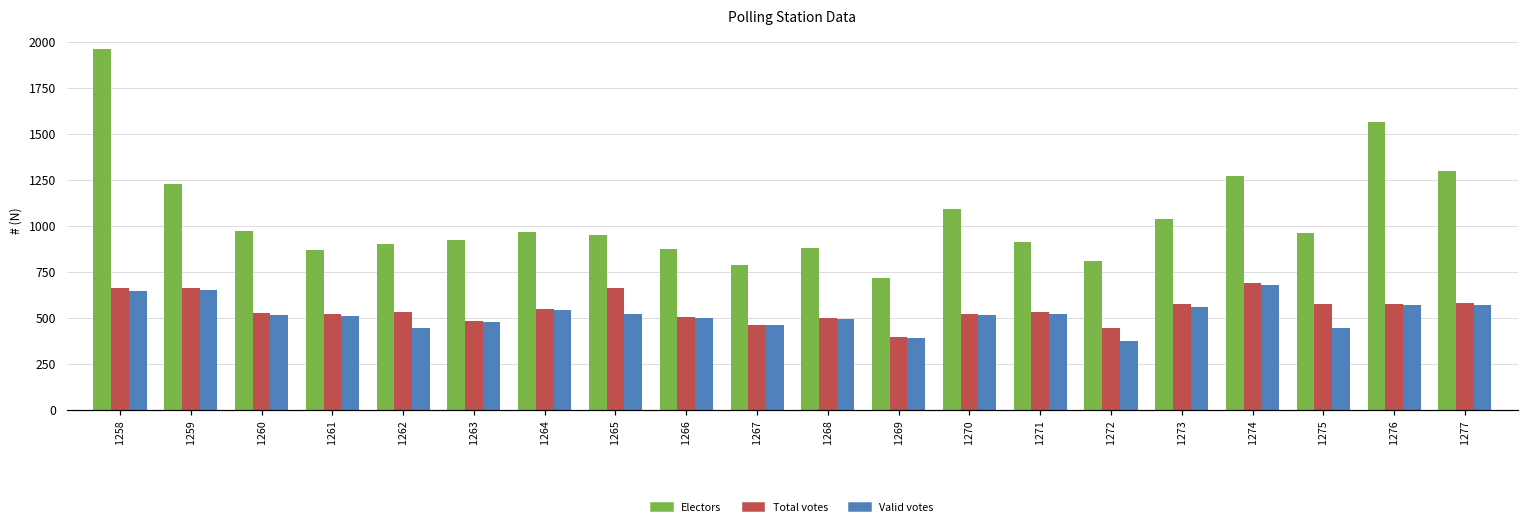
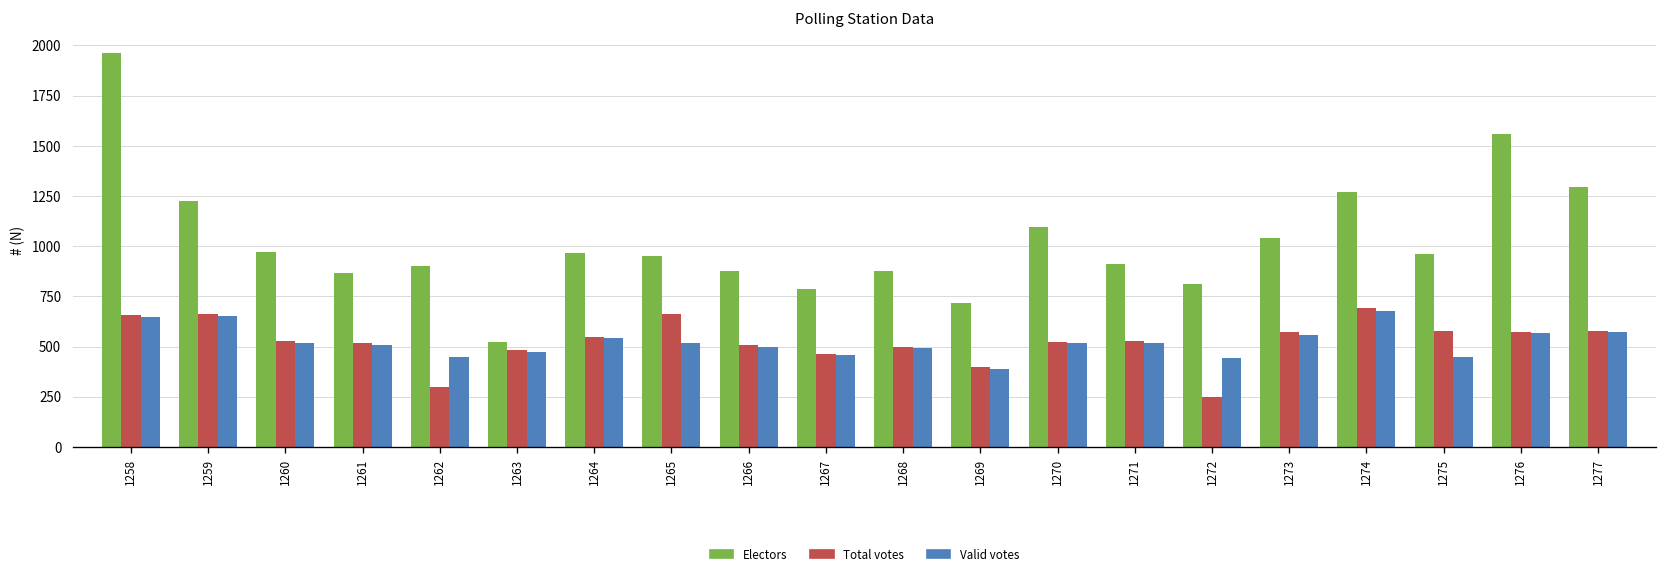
  {
    "Electors": {
      "1258": 1960,
      "1259": 1230,
      "1260": 970,
      "1261": 870,
      "1262": 900,
-     "1263": 920,
+     "1263": 520,
      "1264": 970,
      "1265": 950,
      "1266": 880,
      "1267": 790,
      "1268": 880,
      "1269": 720,
      "1270": 1090,
      "1271": 910,
      "1272": 810,
      "1273": 1040,
      "1274": 1270,
      "1275": 960,
      "1276": 1560,
      "1277": 1300
    },
    "Total votes": {
      "1258": 660,
      "1259": 660,
      "1260": 530,
      "1261": 520,
-     "1262": 530,
+     "1262": 300,
      "1263": 480,
      "1264": 550,
      "1265": 660,
      "1266": 510,
      "1267": 460,
      "1268": 500,
      "1269": 400,
      "1270": 520,
      "1271": 530,
-     "1272": 450,
+     "1272": 250,
      "1273": 570,
      "1274": 690,
      "1275": 580,
      "1276": 570,
      "1277": 580
    },
    "Valid votes": {
      "1258": 650,
      "1259": 650,
      "1260": 520,
      "1261": 510,
      "1262": 450,
      "1263": 480,
      "1264": 540,
      "1265": 520,
      "1266": 500,
      "1267": 460,
      "1268": 490,
      "1269": 390,
      "1270": 520,
      "1271": 520,
-     "1272": 370,
+     "1272": 440,
      "1273": 560,
      "1274": 680,
      "1275": 450,
      "1276": 570,
      "1277": 570
    }
  }
